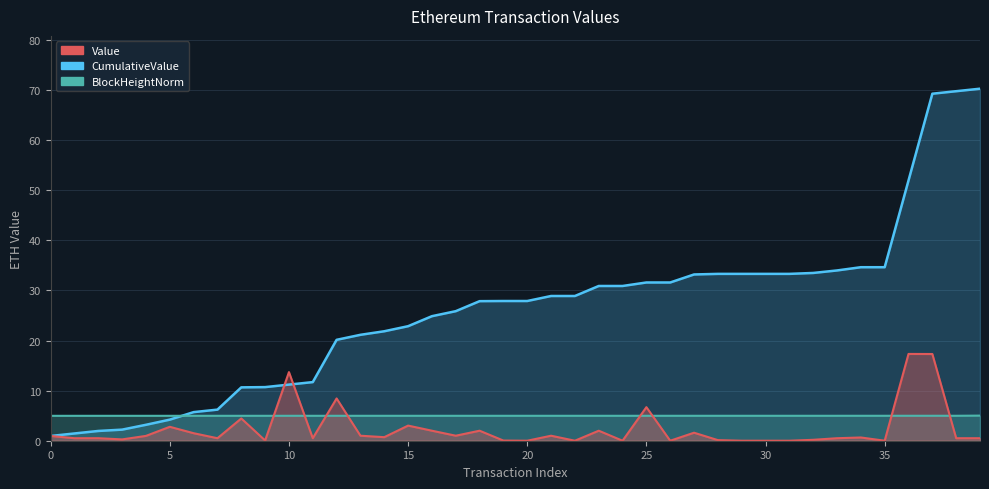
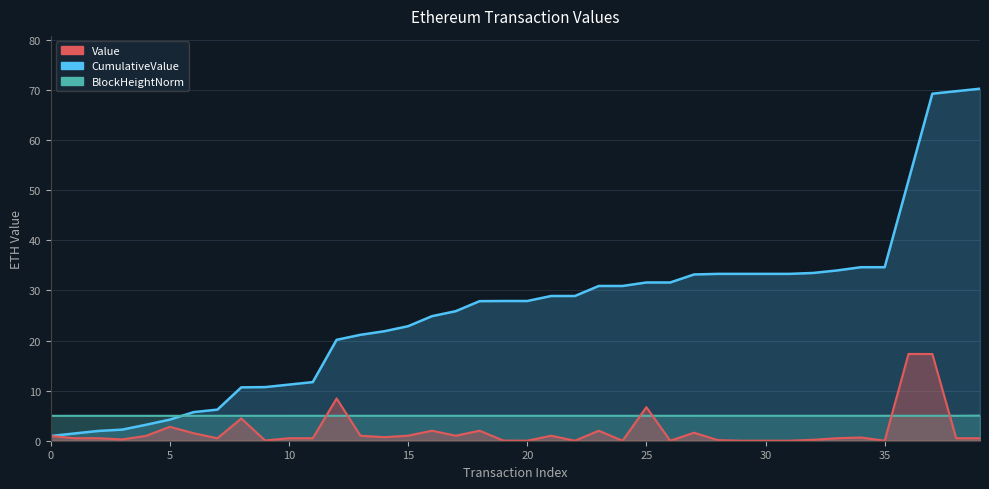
  {
    "Value": {
      "5": 3,
-     "10": 14,
-     "15": 3,
+     "10": 1,
+     "15": 1,
      "20": 0,
      "25": 7,
      "30": 0,
      "35": 0
    }
  }
